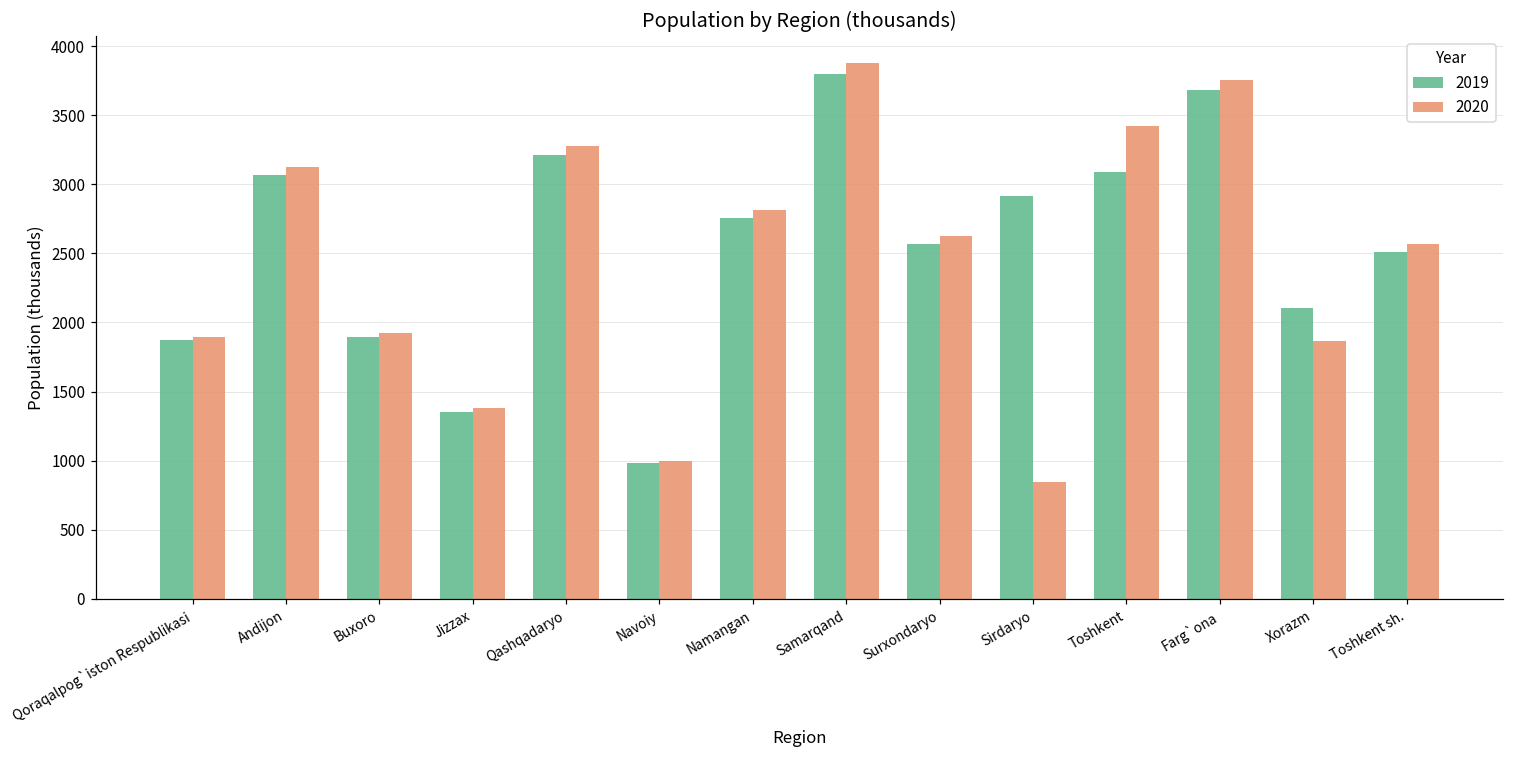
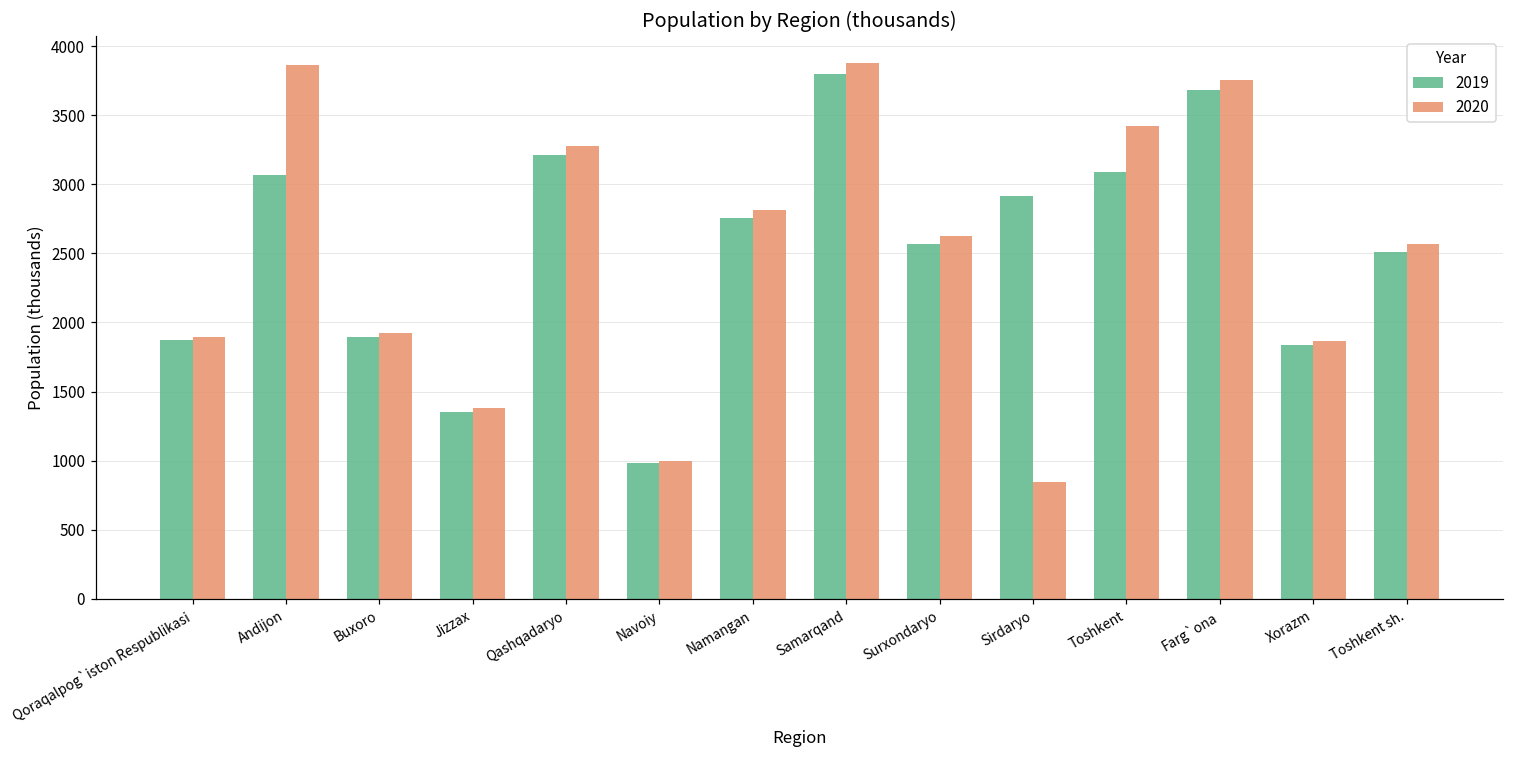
  {
    "2019": {
      "Qoraqalpog`iston Respublikasi": 1870,
      "Andijon": 3070,
      "Buxoro": 1890,
      "Jizzax": 1350,
      "Qashqadaryo": 3210,
      "Navoiy": 980,
      "Namangan": 2750,
      "Samarqand": 3800,
      "Surxondaryo": 2570,
      "Sirdaryo": 2920,
      "Toshkent": 3090,
      "Farg`ona": 3680,
-     "Xorazm": 2100,
+     "Xorazm": 1840,
      "Toshkent sh.": 2510
    },
    "2020": {
      "Qoraqalpog`iston Respublikasi": 1900,
-     "Andijon": 3130,
+     "Andijon": 3870,
      "Buxoro": 1920,
      "Jizzax": 1380,
      "Qashqadaryo": 3280,
      "Navoiy": 1000,
      "Namangan": 2810,
      "Samarqand": 3880,
      "Surxondaryo": 2630,
      "Sirdaryo": 850,
      "Toshkent": 3420,
      "Farg`ona": 3750,
      "Xorazm": 1870,
      "Toshkent sh.": 2570
    }
  }
